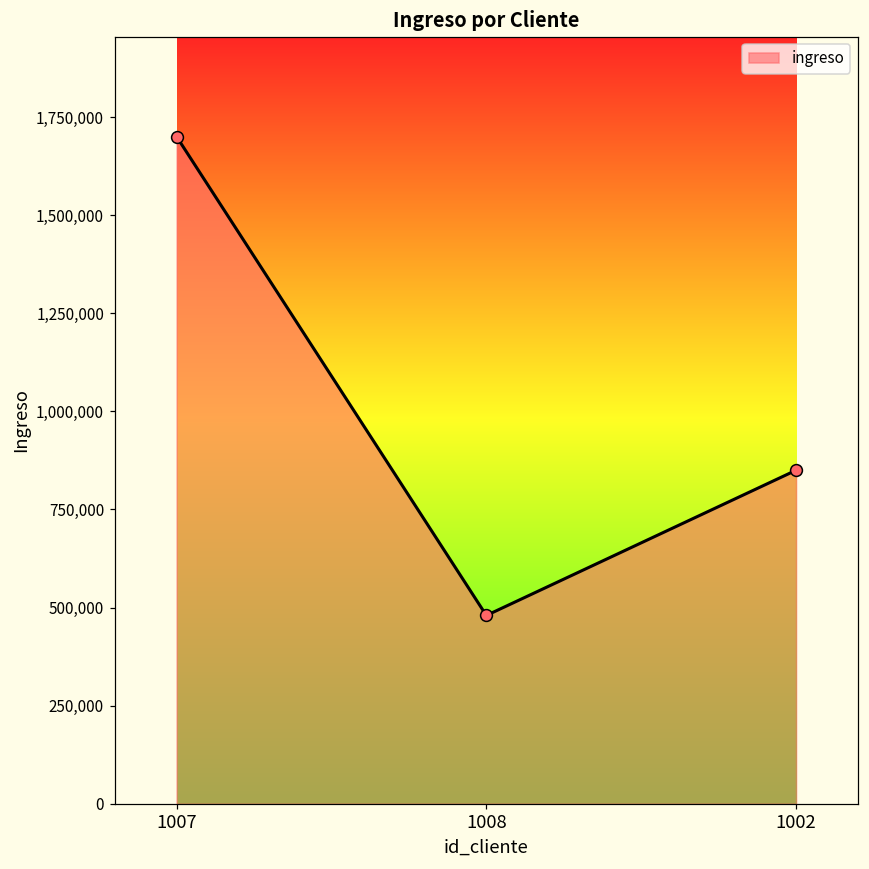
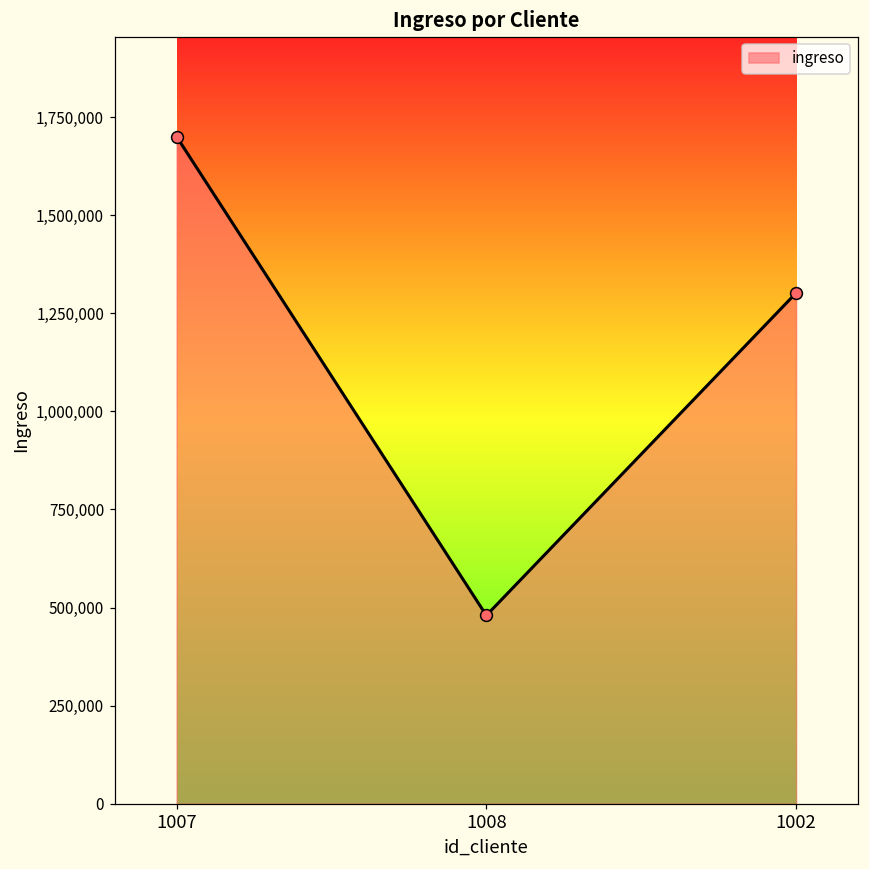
  {
    "1007": "1,700,000",
    "1008": "480,000",
-   "1002": "850,000"
+   "1002": "1,300,000"
  }
